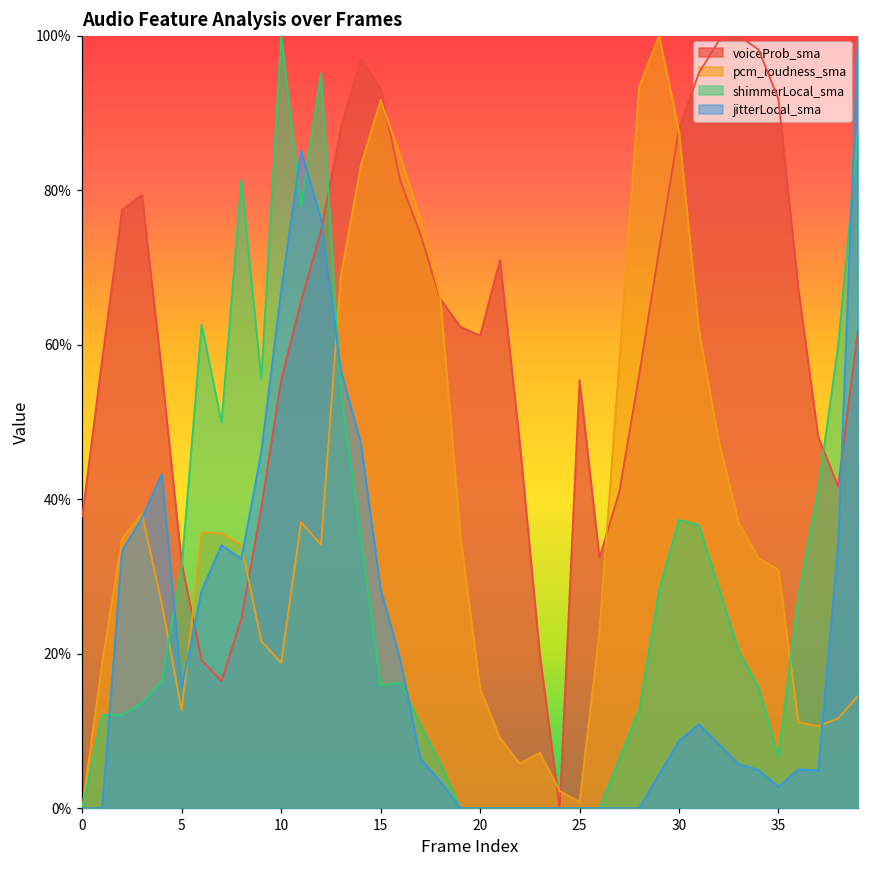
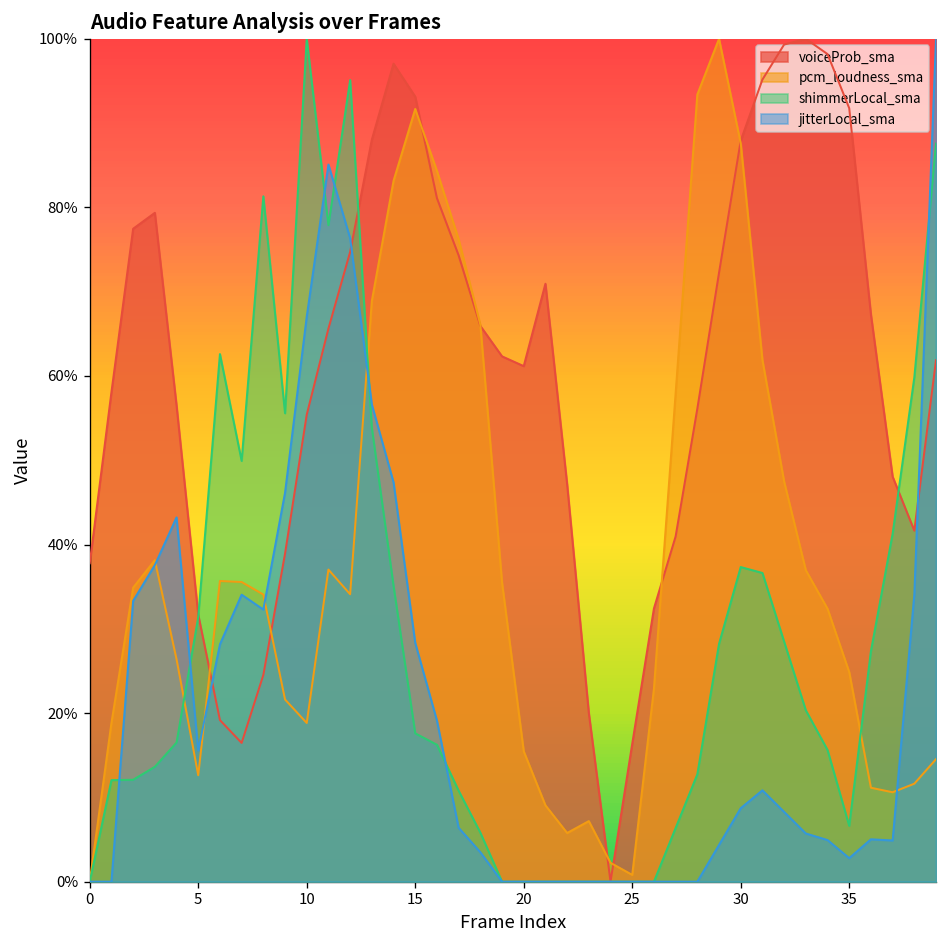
  {
    "voiceProb_sma": {
      "0": "38%",
      "10": "55%",
      "15": "93%",
      "20": "61%",
-     "25": "55%"
+     "25": "16%"
    },
    "pcm_loudness_sma": {
      "5": "13%",
      "10": "19%",
      "15": "92%",
      "20": "15%",
      "25": "1%",
-     "35": "31%"
+     "35": "25%"
    },
    "shimmerLocal_sma": {
      "10": "100%",
-     "15": "16%",
+     "15": "18%",
      "30": "37%",
      "35": "7%"
    },
    "jitterLocal_sma": {
      "5": "16%",
      "10": "67%",
      "15": "28%",
      "30": "9%",
      "35": "3%"
    }
  }
